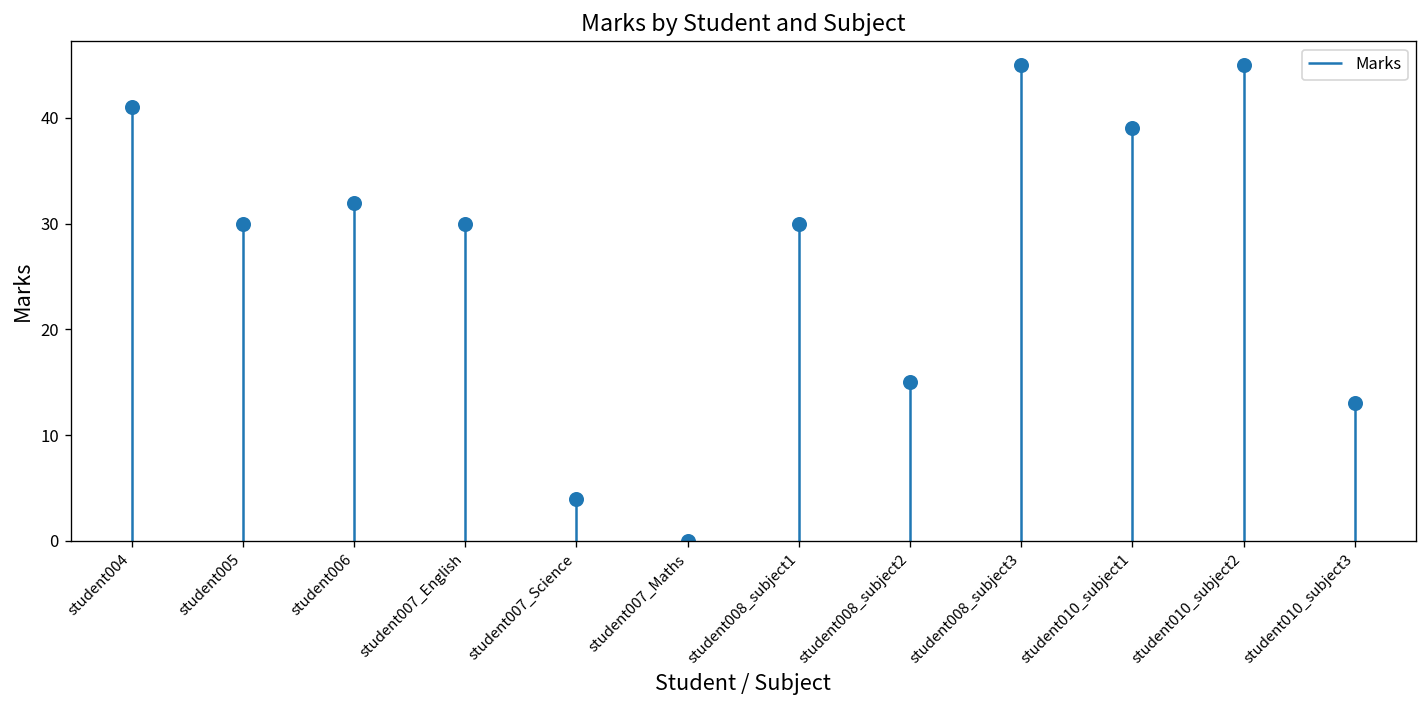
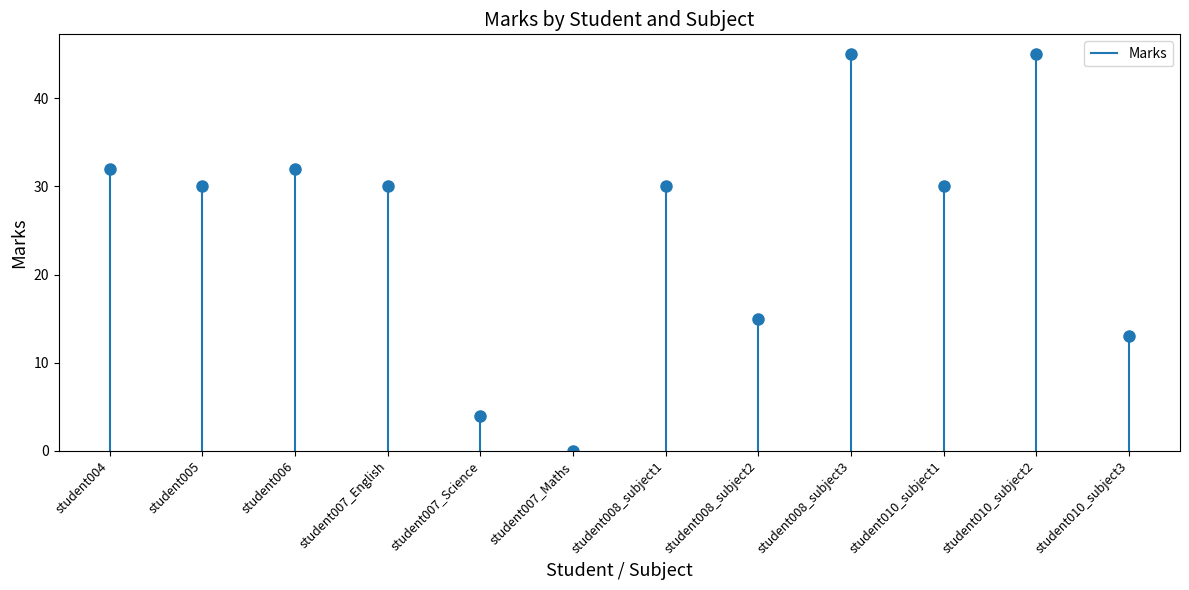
  {
-   "student004": 41,
+   "student004": 32,
    "student005": 30,
    "student006": 32,
    "student007_English": 30,
    "student007_Science": 4,
    "student007_Maths": 0,
    "student008_subject1": 30,
    "student008_subject2": 15,
    "student008_subject3": 45,
-   "student010_subject1": 39,
+   "student010_subject1": 30,
    "student010_subject2": 45,
    "student010_subject3": 13
  }
